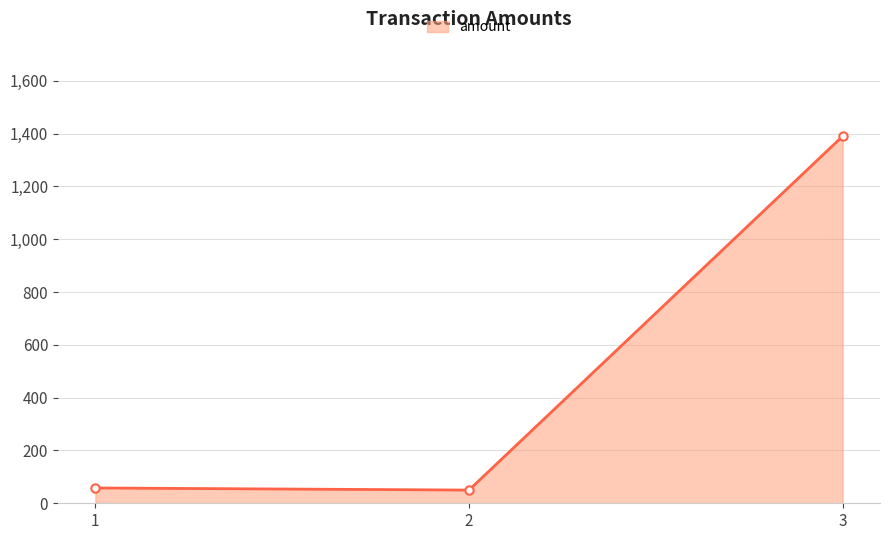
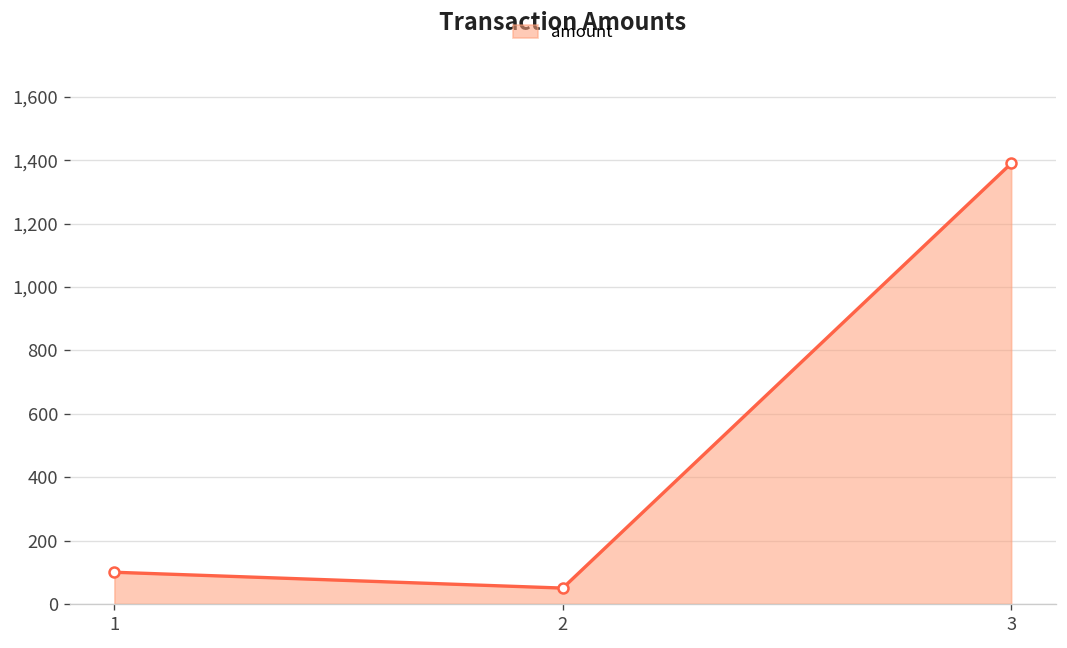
  {
-   "1": "60",
+   "1": "100",
    "2": "50",
    "3": "1,390"
  }
